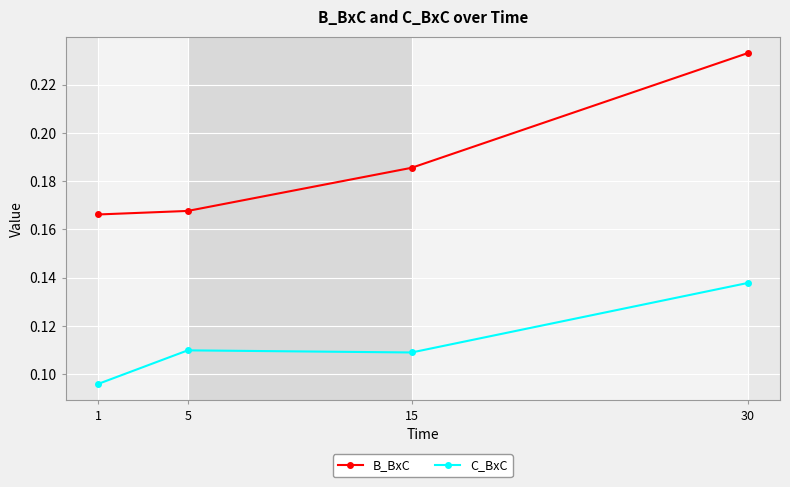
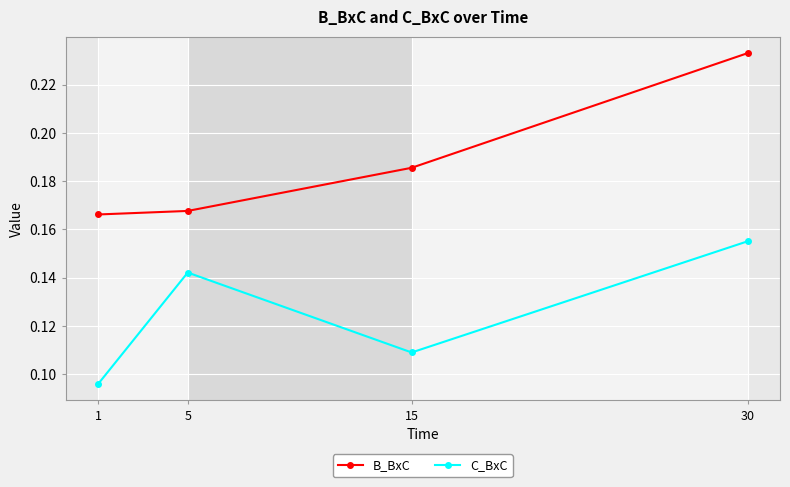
  {
    "B_BxC": {
      "1": 0.166,
      "5": 0.168,
      "15": 0.186,
      "30": 0.233
    },
    "C_BxC": {
      "1": 0.096,
-     "5": 0.110,
+     "5": 0.142,
      "15": 0.109,
-     "30": 0.138
+     "30": 0.155
    }
  }
